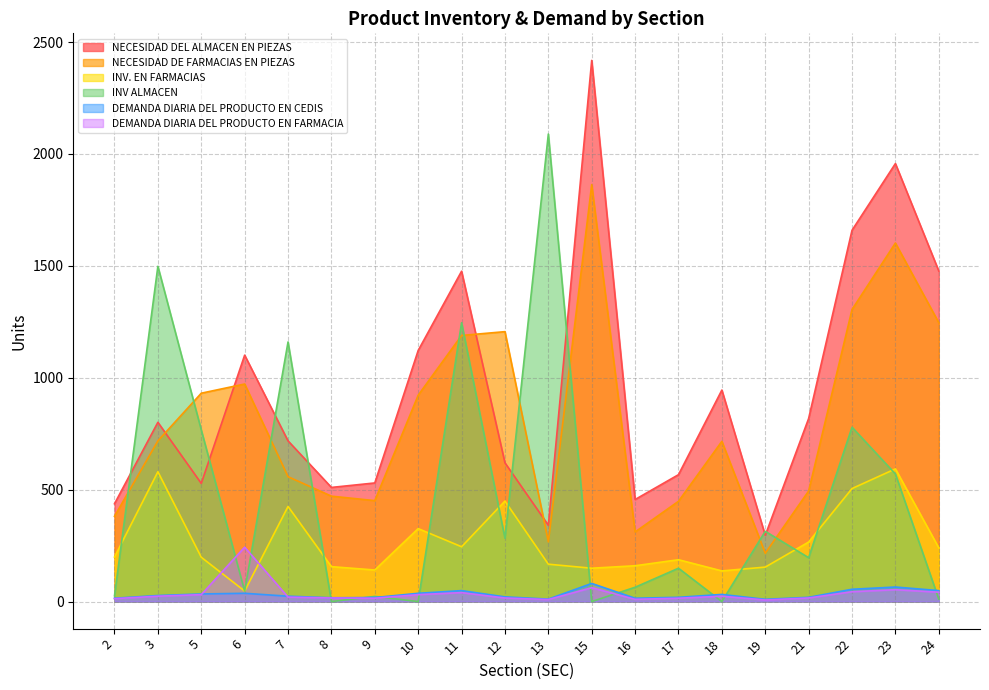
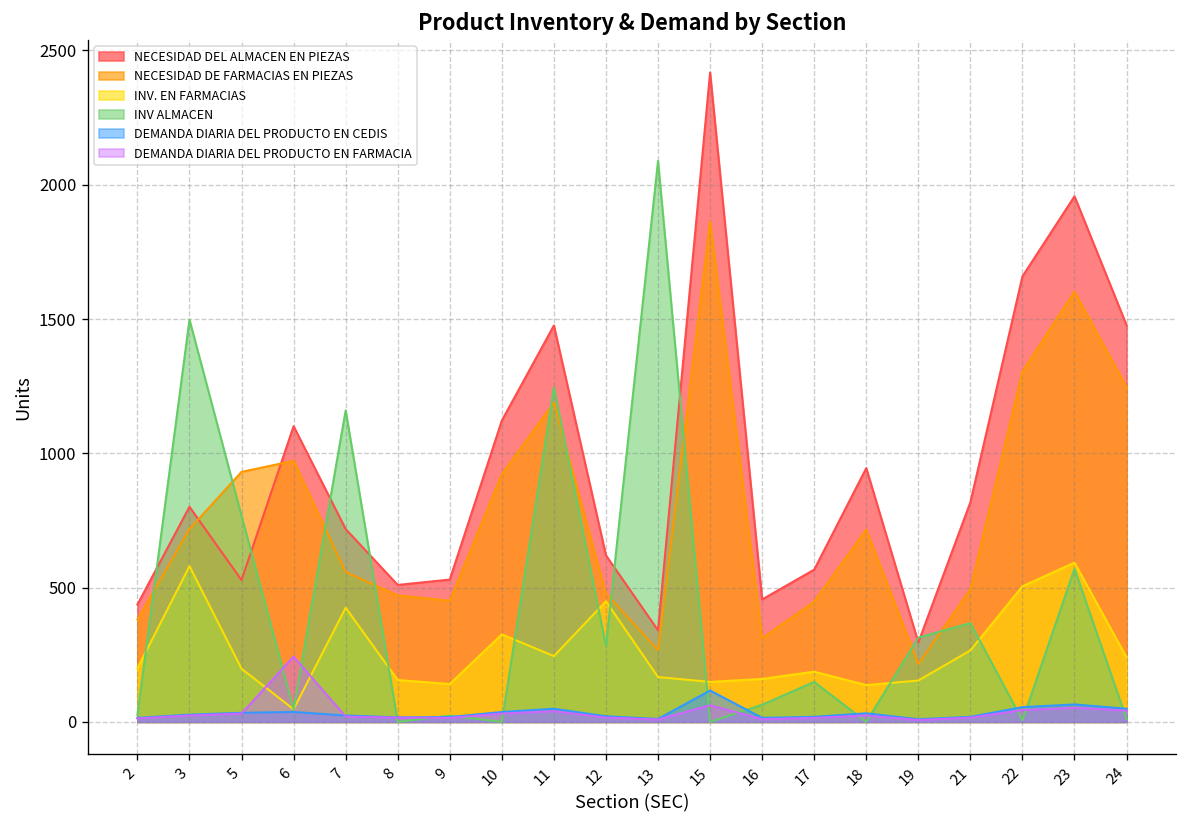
  {
    "NECESIDAD DEL ALMACEN EN PIEZAS": {
      "2": 440,
      "3": 800,
      "5": 530,
      "6": 1100,
      "7": 720,
      "8": 510,
      "9": 530,
      "10": 1120,
      "11": 1480,
      "12": 620,
      "13": 340,
      "15": 2420,
      "16": 460,
      "17": 570,
      "18": 950,
      "19": 300,
      "21": 820,
      "22": 1660,
      "23": 1960,
      "24": 1480
    },
    "NECESIDAD DE FARMACIAS EN PIEZAS": {
      "2": 380,
      "3": 720,
      "5": 930,
      "6": 970,
      "7": 560,
      "8": 470,
      "9": 450,
      "10": 920,
      "11": 1190,
-     "12": 1210,
+     "12": 480,
      "13": 270,
      "15": 1860,
      "16": 310,
      "17": 450,
      "18": 720,
      "19": 220,
      "21": 490,
      "22": 1310,
      "23": 1600,
      "24": 1250
    },
    "INV. EN FARMACIAS": {
      "2": 200,
      "3": 580,
      "5": 200,
      "7": 430,
      "8": 160,
      "9": 140,
      "10": 330,
      "11": 250,
      "12": 450,
      "13": 170,
      "15": 150,
      "16": 160,
      "17": 190,
      "18": 140,
      "19": 150,
      "21": 270,
      "22": 510,
      "23": 590,
      "24": 240
    },
    "INV ALMACEN": {
      "3": 1500,
      "5": 770,
      "7": 1160,
      "8": 0,
      "10": 0,
      "11": 1250,
      "12": 280,
      "13": 2090,
      "15": 0,
      "16": 60,
      "17": 150,
      "18": 0,
      "19": 310,
-     "21": 200,
-     "22": 780,
+     "21": 370,
+     "22": 10,
      "23": 570,
      "24": 10
    },
    "DEMANDA DIARIA DEL PRODUCTO EN CEDIS": {
-     "15": 80,
+     "15": 120,
      "23": 70
    },
    "DEMANDA DIARIA DEL PRODUCTO EN FARMACIA": {
      "6": 240,
      "15": 60,
      "23": 50
    }
  }
